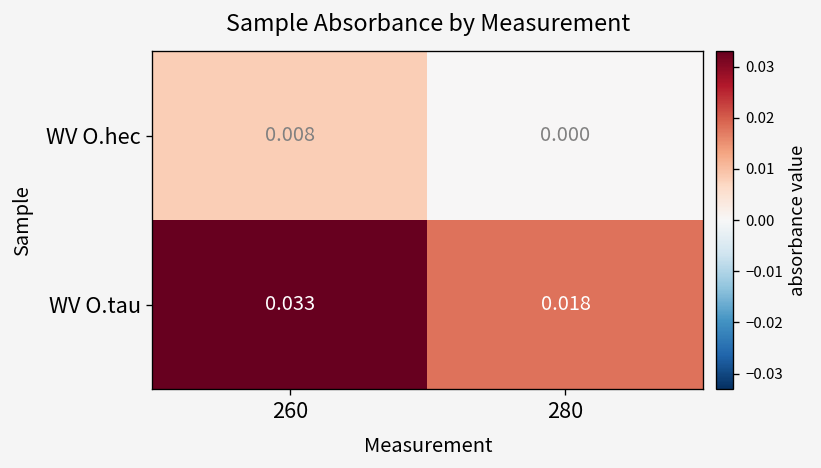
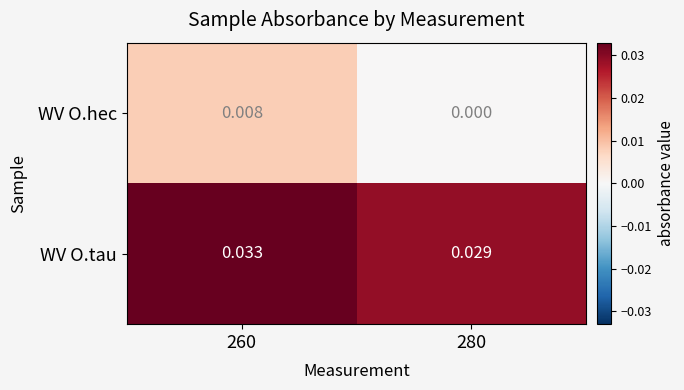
  {
    "WV O.hec": {
      "260": 0.008,
      "280": 0.000
    },
    "WV O.tau": {
      "260": 0.033,
-     "280": 0.018
+     "280": 0.029
    }
  }
